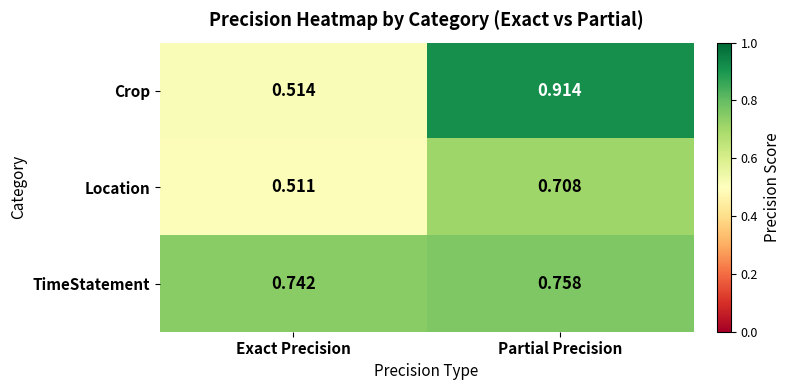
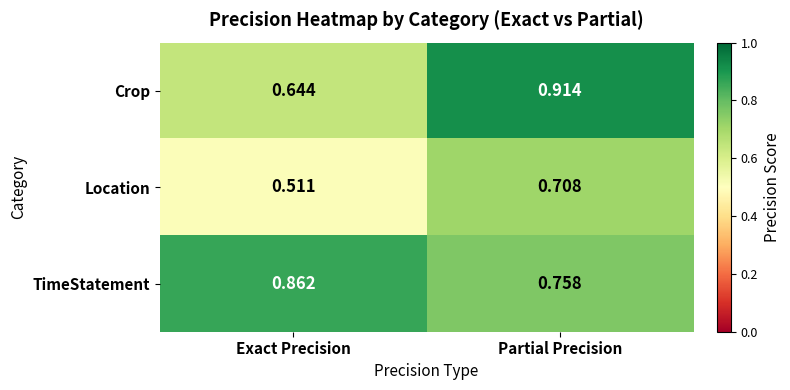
  {
    "Crop": {
-     "Exact Precision": 0.514,
+     "Exact Precision": 0.644,
      "Partial Precision": 0.914
    },
    "Location": {
      "Exact Precision": 0.511,
      "Partial Precision": 0.708
    },
    "TimeStatement": {
-     "Exact Precision": 0.742,
+     "Exact Precision": 0.862,
      "Partial Precision": 0.758
    }
  }
